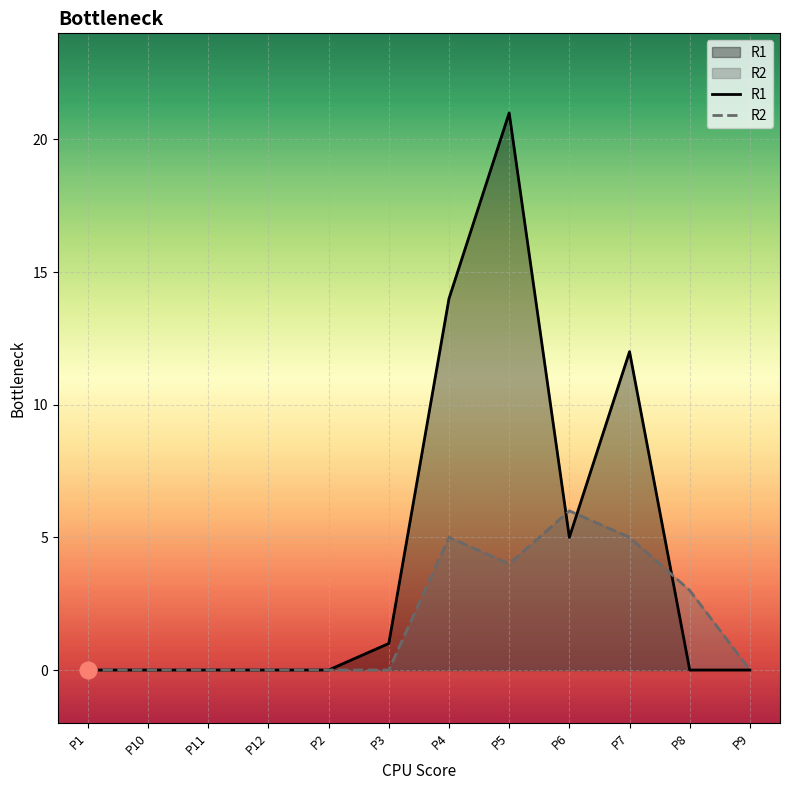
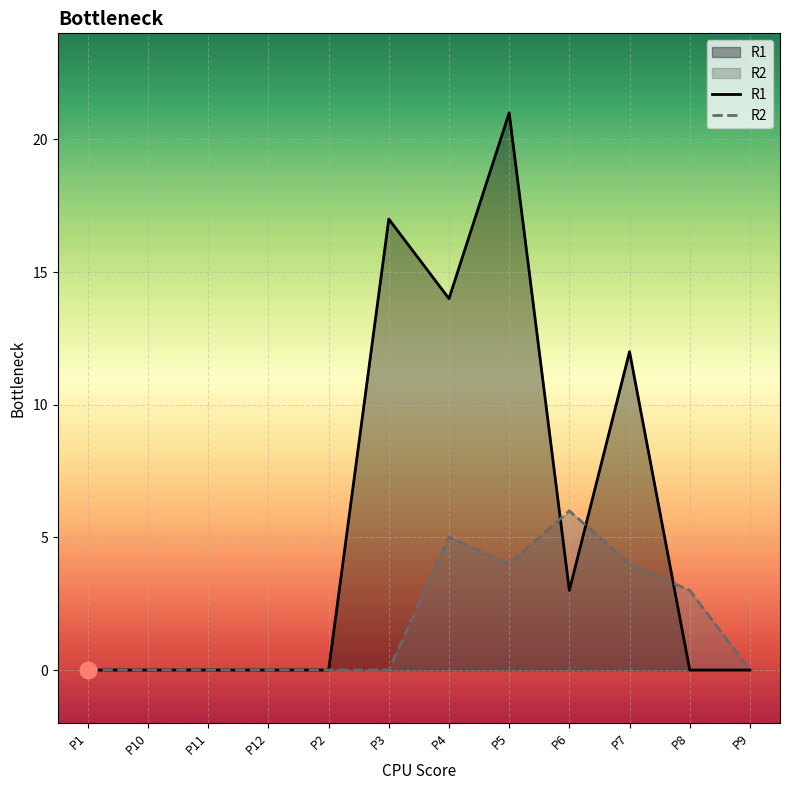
  {
    "R1": {
-     "P3": 1,
+     "P3": 17,
      "P4": 14,
      "P5": 21,
-     "P6": 5,
+     "P6": 3,
      "P7": 12,
      "P8": 0
    },
    "R2": {
      "P3": 0,
      "P4": 5,
      "P5": 4,
      "P6": 6,
-     "P7": 5,
+     "P7": 4,
      "P8": 3
    }
  }
